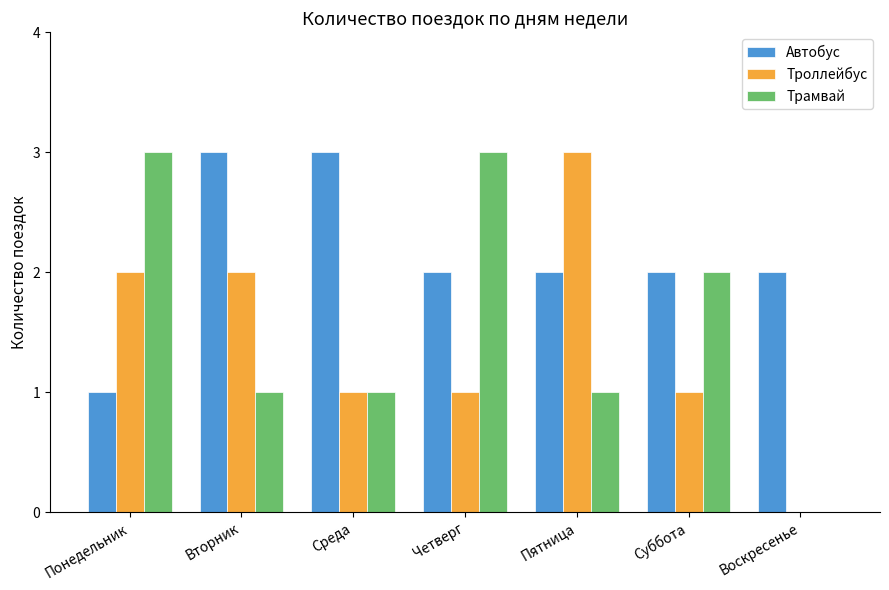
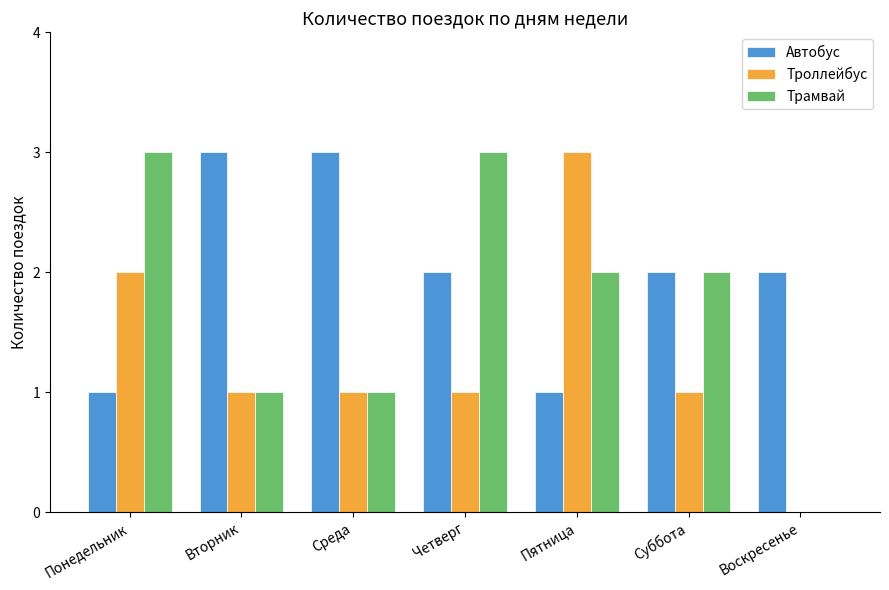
  {
    "Автобус": {
      "Понедельник": 1,
      "Вторник": 3,
      "Среда": 3,
      "Четверг": 2,
-     "Пятница": 2,
+     "Пятница": 1,
      "Суббота": 2,
      "Воскресенье": 2
    },
    "Троллейбус": {
      "Понедельник": 2,
-     "Вторник": 2,
+     "Вторник": 1,
      "Среда": 1,
      "Четверг": 1,
      "Пятница": 3,
      "Суббота": 1,
      "Воскресенье": 0
    },
    "Трамвай": {
      "Понедельник": 3,
      "Вторник": 1,
      "Среда": 1,
      "Четверг": 3,
-     "Пятница": 1,
+     "Пятница": 2,
      "Суббота": 2,
      "Воскресенье": 0
    }
  }
